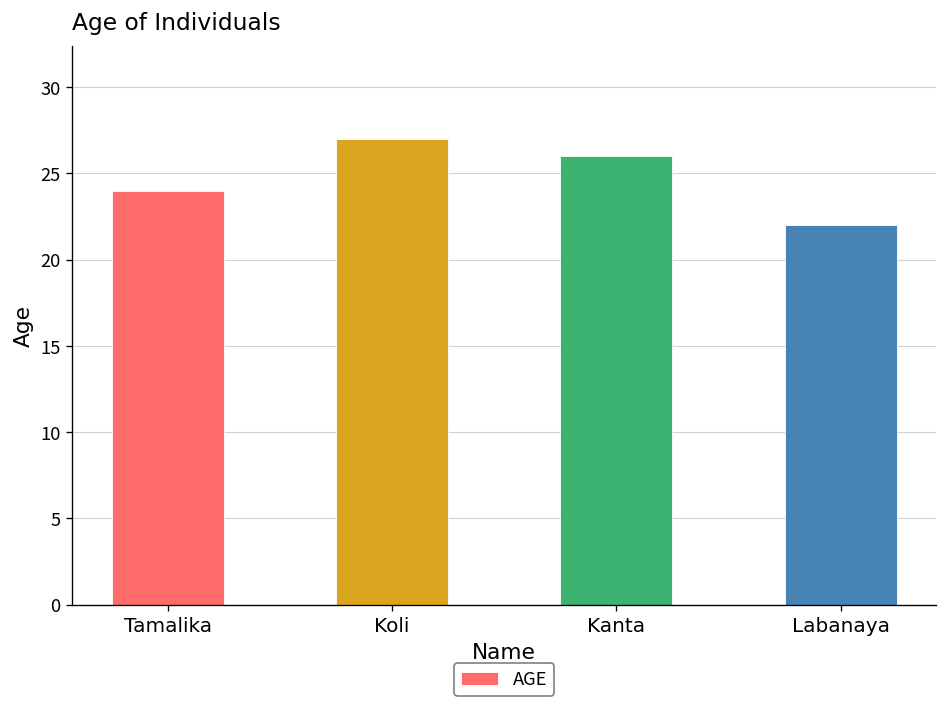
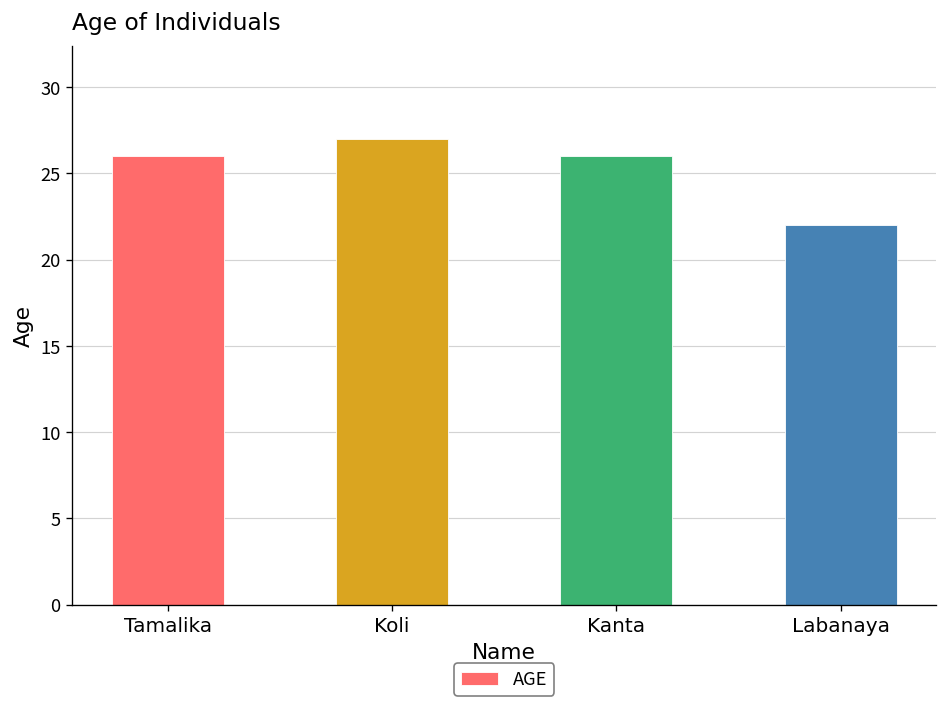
  {
-   "Tamalika": 24,
+   "Tamalika": 26,
    "Koli": 27,
    "Kanta": 26,
    "Labanaya": 22
  }
